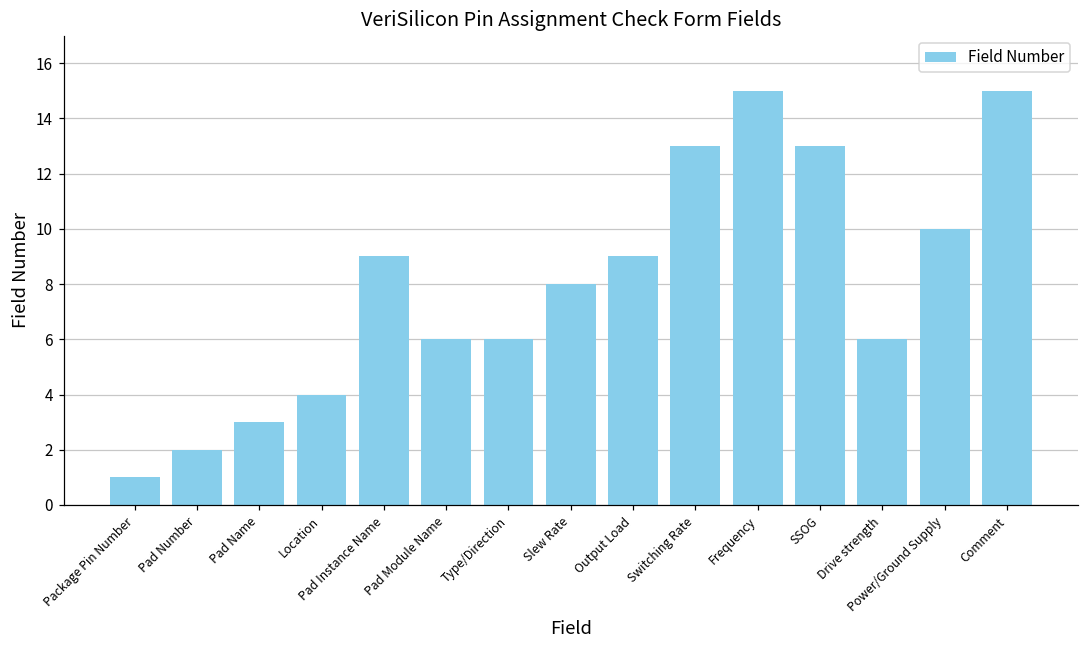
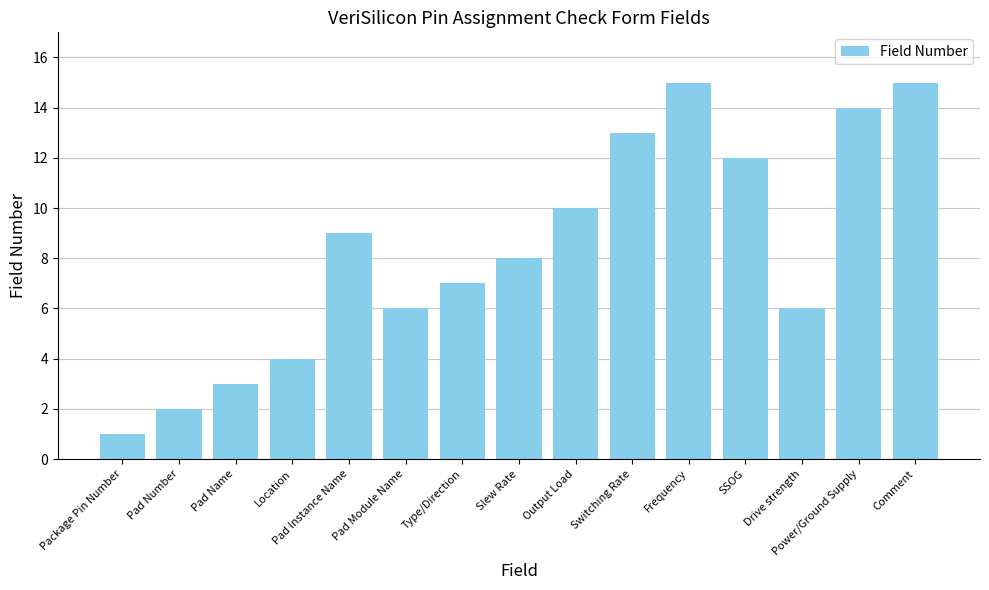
  {
    "Package Pin Number": 1,
    "Pad Number": 2,
    "Pad Name": 3,
    "Location": 4,
    "Pad Instance Name": 9,
    "Pad Module Name": 6,
-   "Type/Direction": 6,
+   "Type/Direction": 7,
    "Slew Rate": 8,
-   "Output Load": 9,
+   "Output Load": 10,
    "Switching Rate": 13,
    "Frequency": 15,
-   "SSOG": 13,
+   "SSOG": 12,
    "Drive strength": 6,
-   "Power/Ground Supply": 10,
+   "Power/Ground Supply": 14,
    "Comment": 15
  }
